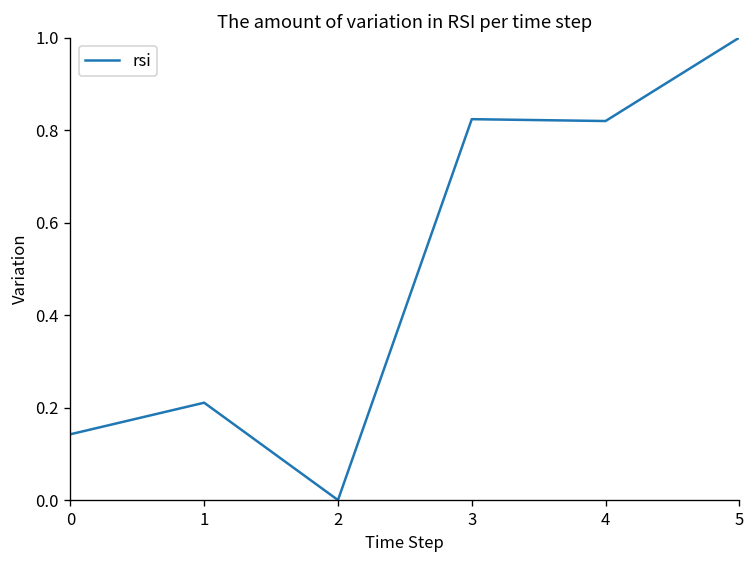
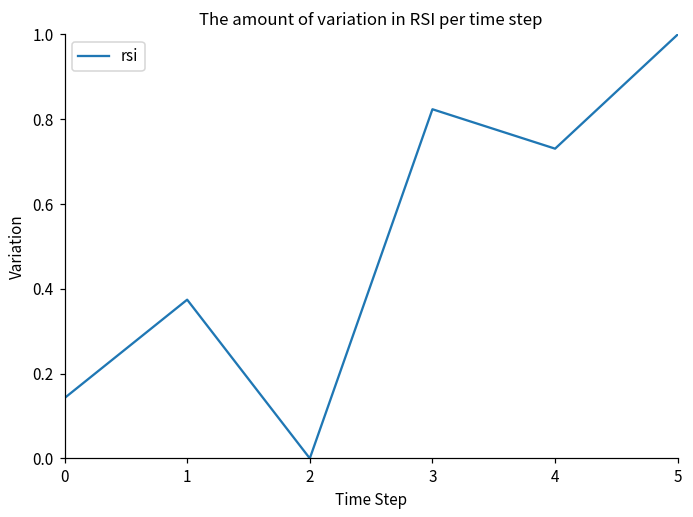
  {
    "0": 0.14,
-   "1": 0.21,
+   "1": 0.37,
    "2": 0.00,
    "3": 0.82,
-   "4": 0.82,
+   "4": 0.73,
    "5": 1.00
  }
